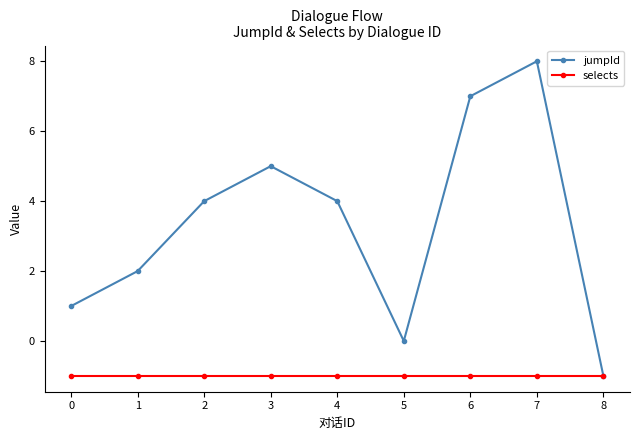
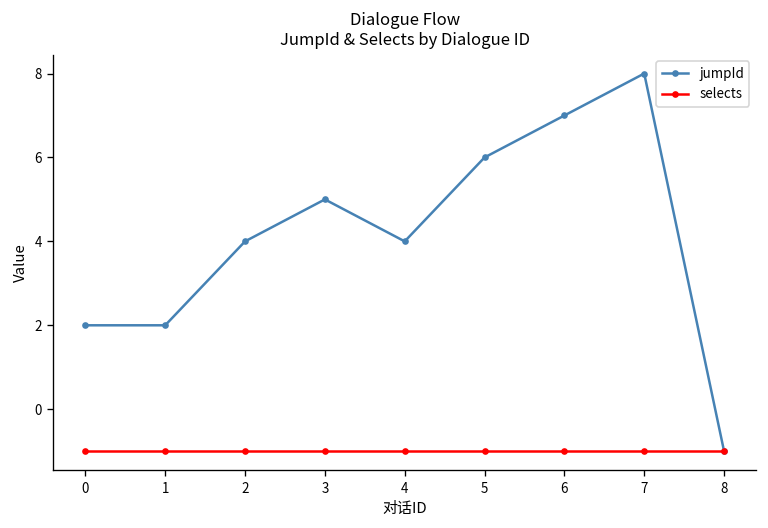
  {
    "jumpId": {
-     "0": 1,
+     "0": 2,
      "1": 2,
      "2": 4,
      "3": 5,
      "4": 4,
-     "5": 0,
+     "5": 6,
      "6": 7,
      "7": 8
    },
    "selects": {
      "0": -1,
      "1": -1,
      "2": -1,
      "3": -1,
      "4": -1,
      "5": -1,
      "6": -1,
      "7": -1
    }
  }
